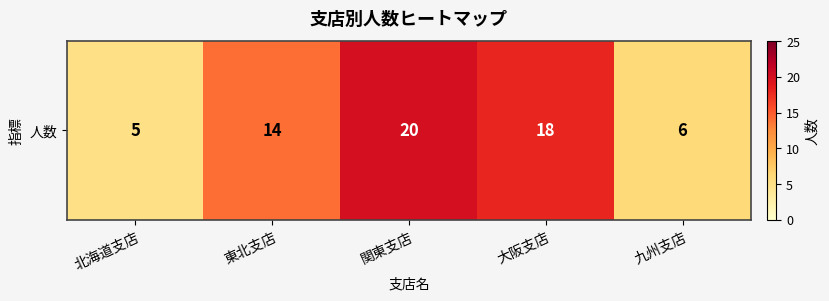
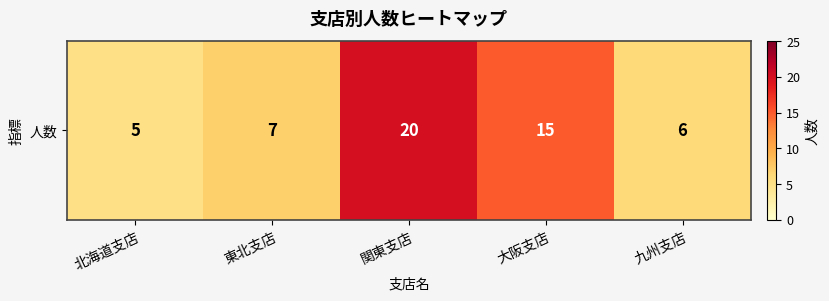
  {
    "人数": {
      "北海道支店": 5,
-     "東北支店": 14,
+     "東北支店": 7,
      "関東支店": 20,
-     "大阪支店": 18,
+     "大阪支店": 15,
      "九州支店": 6
    }
  }
